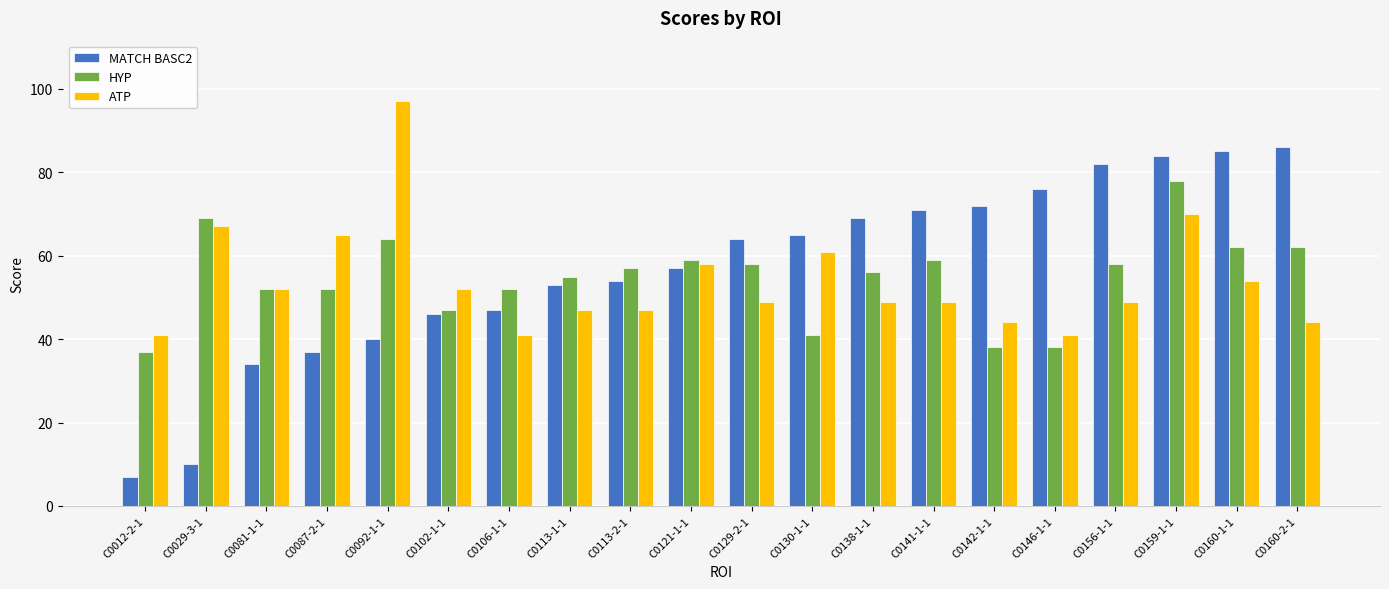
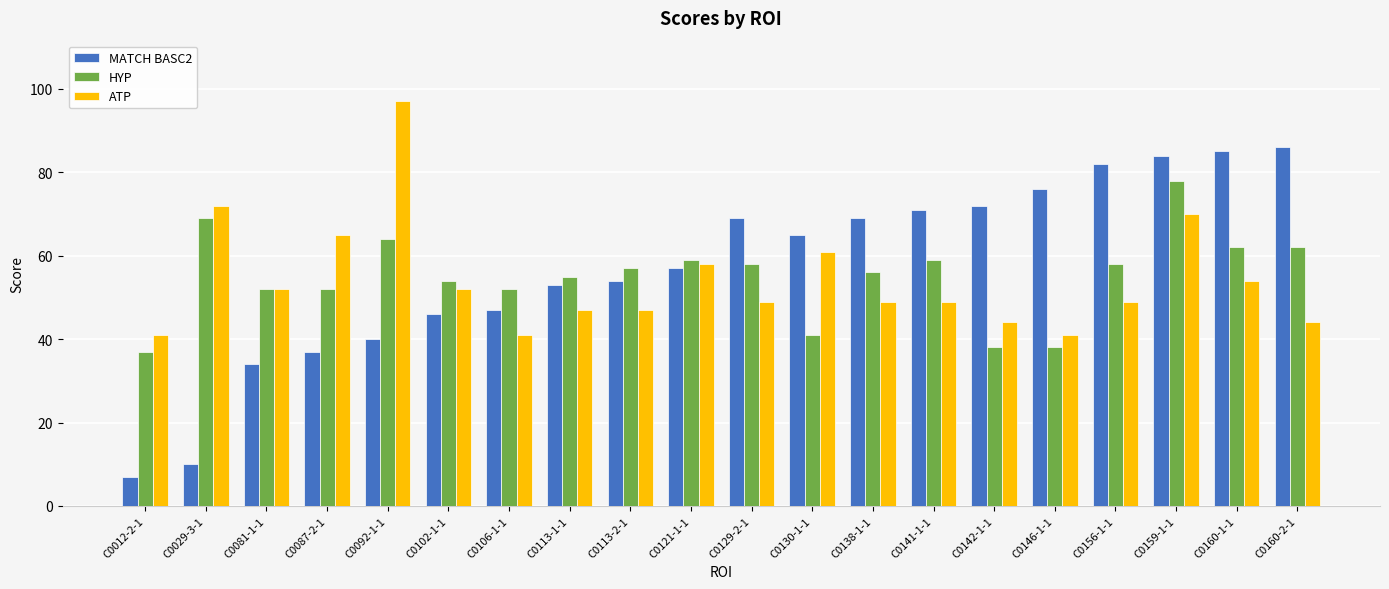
  {
    "MATCH BASC2": {
      "C0012-2-1": 7,
      "C0029-3-1": 10,
      "C0081-1-1": 34,
      "C0087-2-1": 37,
      "C0092-1-1": 40,
      "C0102-1-1": 46,
      "C0106-1-1": 47,
      "C0113-1-1": 53,
      "C0113-2-1": 54,
      "C0121-1-1": 57,
-     "C0129-2-1": 64,
+     "C0129-2-1": 69,
      "C0130-1-1": 65,
      "C0138-1-1": 69,
      "C0141-1-1": 71,
      "C0142-1-1": 72,
      "C0146-1-1": 76,
      "C0156-1-1": 82,
      "C0159-1-1": 84,
      "C0160-1-1": 85,
      "C0160-2-1": 86
    },
    "HYP": {
      "C0012-2-1": 37,
      "C0029-3-1": 69,
      "C0081-1-1": 52,
      "C0087-2-1": 52,
      "C0092-1-1": 64,
-     "C0102-1-1": 47,
+     "C0102-1-1": 54,
      "C0106-1-1": 52,
      "C0113-1-1": 55,
      "C0113-2-1": 57,
      "C0121-1-1": 59,
      "C0129-2-1": 58,
      "C0130-1-1": 41,
      "C0138-1-1": 56,
      "C0141-1-1": 59,
      "C0142-1-1": 38,
      "C0146-1-1": 38,
      "C0156-1-1": 58,
      "C0159-1-1": 78,
      "C0160-1-1": 62,
      "C0160-2-1": 62
    },
    "ATP": {
      "C0012-2-1": 41,
-     "C0029-3-1": 67,
+     "C0029-3-1": 72,
      "C0081-1-1": 52,
      "C0087-2-1": 65,
      "C0092-1-1": 97,
      "C0102-1-1": 52,
      "C0106-1-1": 41,
      "C0113-1-1": 47,
      "C0113-2-1": 47,
      "C0121-1-1": 58,
      "C0129-2-1": 49,
      "C0130-1-1": 61,
      "C0138-1-1": 49,
      "C0141-1-1": 49,
      "C0142-1-1": 44,
      "C0146-1-1": 41,
      "C0156-1-1": 49,
      "C0159-1-1": 70,
      "C0160-1-1": 54,
      "C0160-2-1": 44
    }
  }
